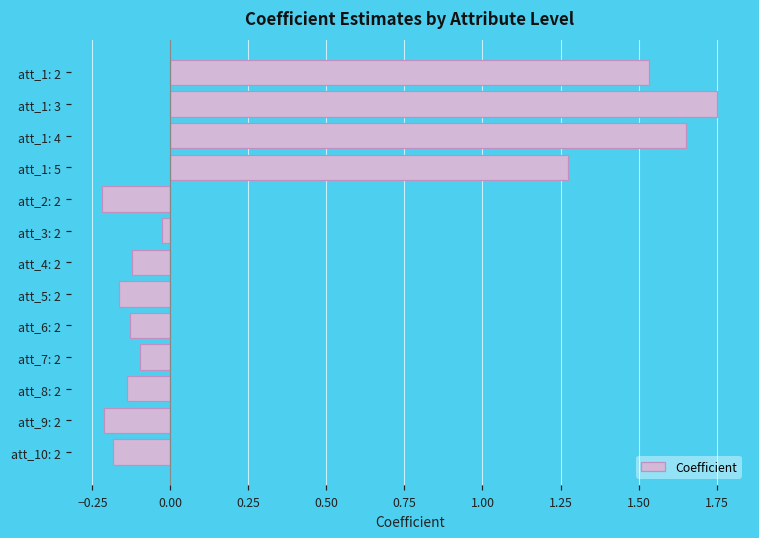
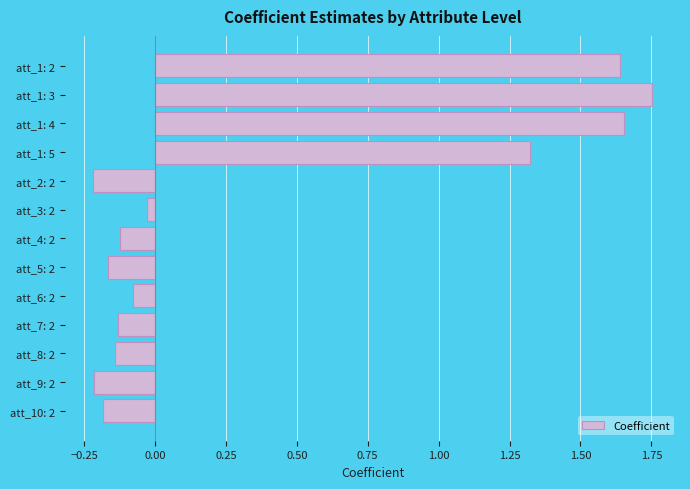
  {
-   "att_1: 2": 1.53,
+   "att_1: 2": 1.64,
    "att_1: 3": 1.75,
    "att_1: 4": 1.65,
-   "att_1: 5": 1.27,
+   "att_1: 5": 1.32,
    "att_2: 2": -0.22,
    "att_3: 2": -0.03,
    "att_4: 2": -0.12,
    "att_5: 2": -0.16,
-   "att_6: 2": -0.13,
-   "att_7: 2": -0.10,
+   "att_6: 2": -0.08,
+   "att_7: 2": -0.13,
    "att_8: 2": -0.14,
    "att_9: 2": -0.21,
    "att_10: 2": -0.18
  }
